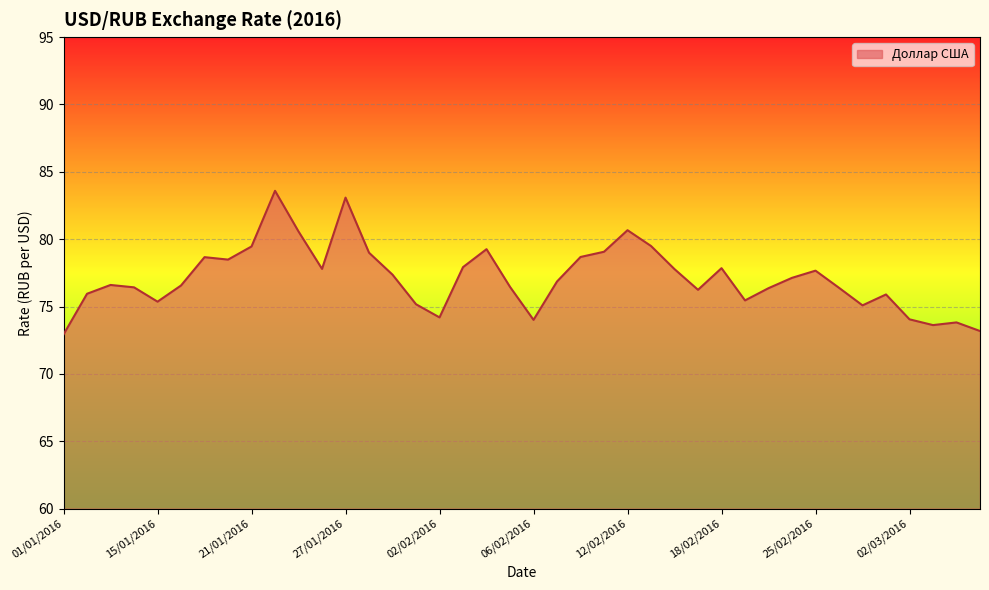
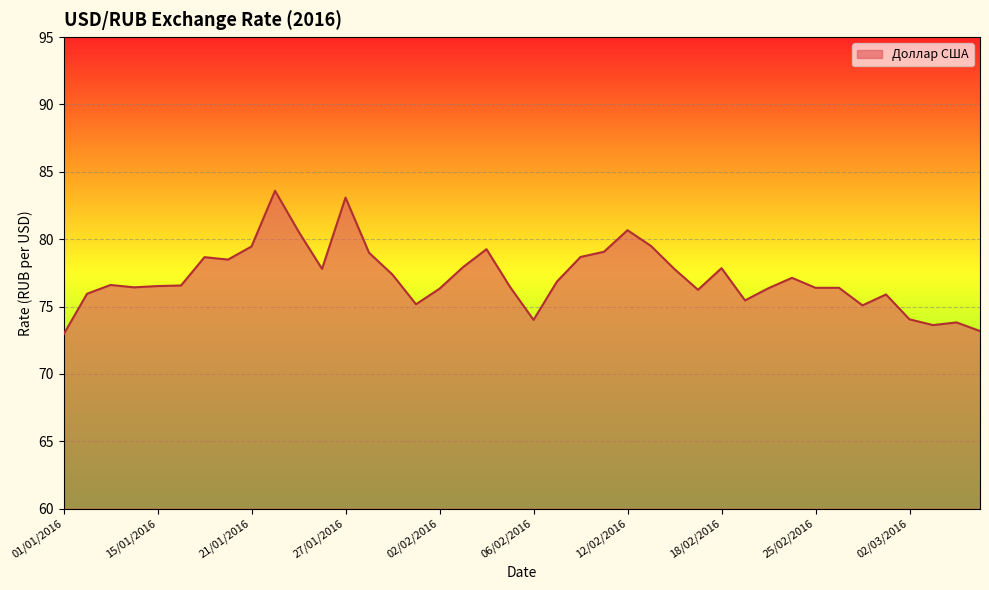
  {
    "01/01/2016": 72.9,
-   "15/01/2016": 75.4,
+   "15/01/2016": 76.5,
    "21/01/2016": 79.5,
    "27/01/2016": 83.1,
-   "02/02/2016": 74.2,
+   "02/02/2016": 76.3,
    "06/02/2016": 74.0,
    "12/02/2016": 80.7,
    "18/02/2016": 77.9,
-   "25/02/2016": 77.7,
+   "25/02/2016": 76.4,
    "02/03/2016": 74.1
  }
